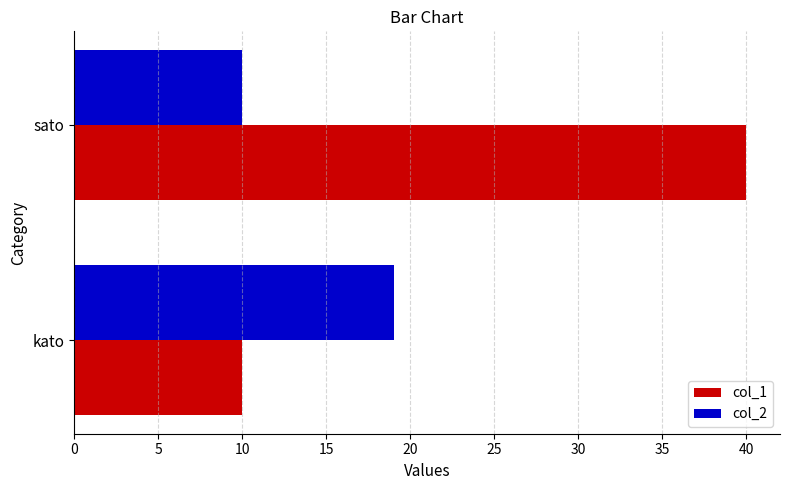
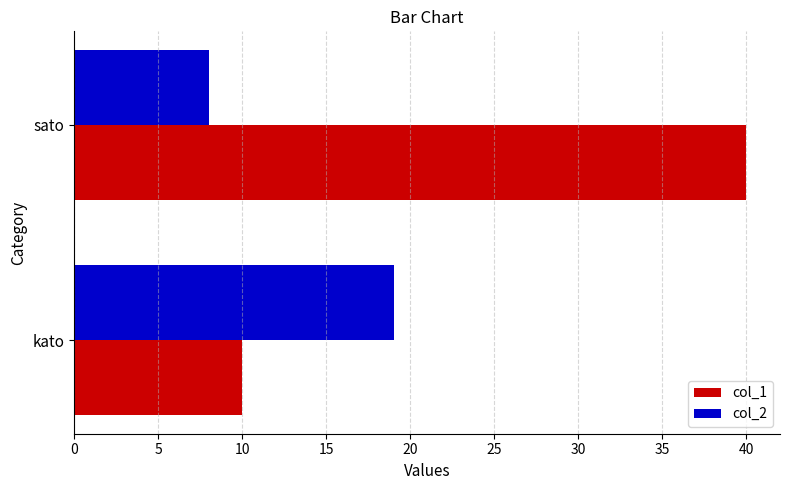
  {
    "col_1": {
      "sato": 40,
      "kato": 10
    },
    "col_2": {
-     "sato": 10,
+     "sato": 8,
      "kato": 19
    }
  }
